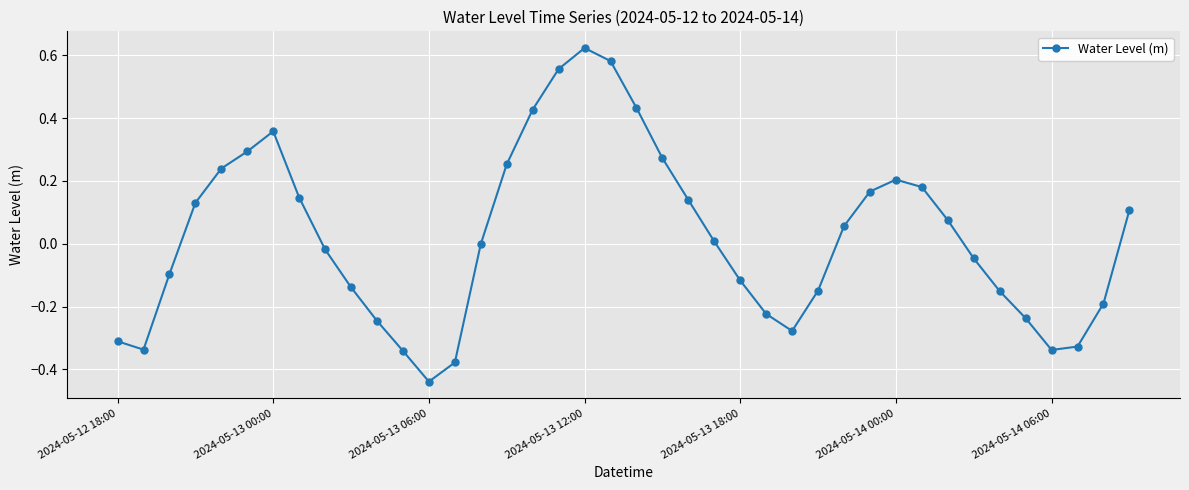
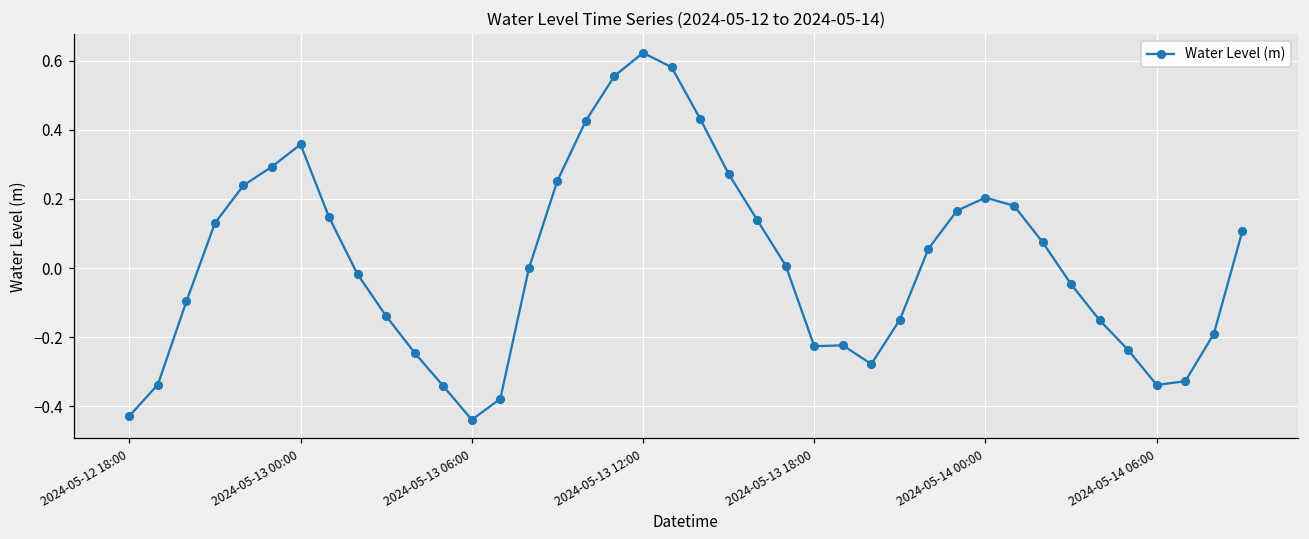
  {
-   "2024-05-12 18:00": -0.31,
+   "2024-05-12 18:00": -0.43,
    "2024-05-13 00:00": 0.36,
    "2024-05-13 06:00": -0.44,
    "2024-05-13 12:00": 0.62,
-   "2024-05-13 18:00": -0.12,
+   "2024-05-13 18:00": -0.23,
    "2024-05-14 00:00": 0.20,
    "2024-05-14 06:00": -0.34
  }
